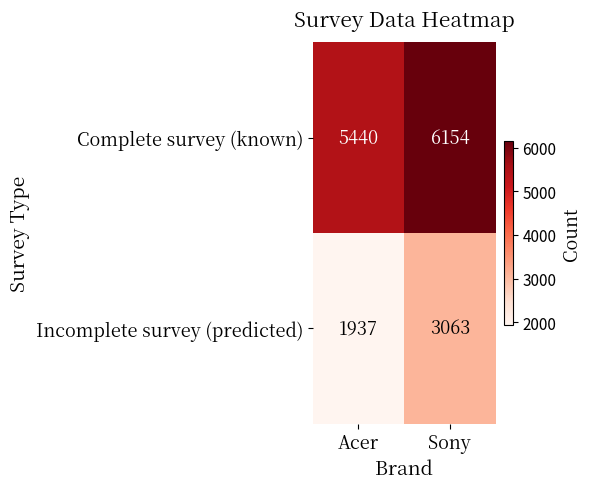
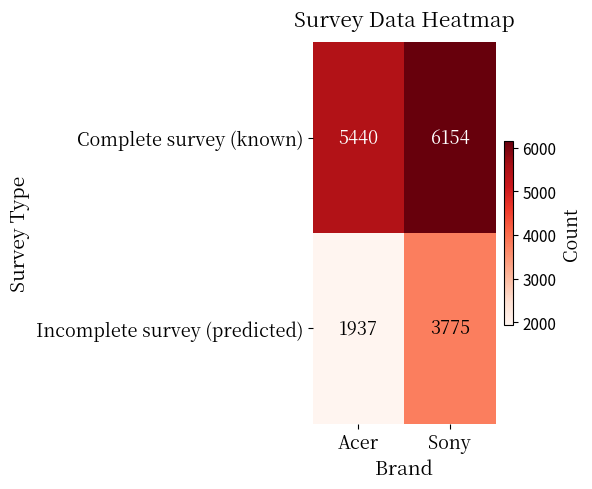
  {
    "Complete survey (known)": {
      "Acer": 5440,
      "Sony": 6154
    },
    "Incomplete survey (predicted)": {
      "Acer": 1937,
-     "Sony": 3063
+     "Sony": 3775
    }
  }
